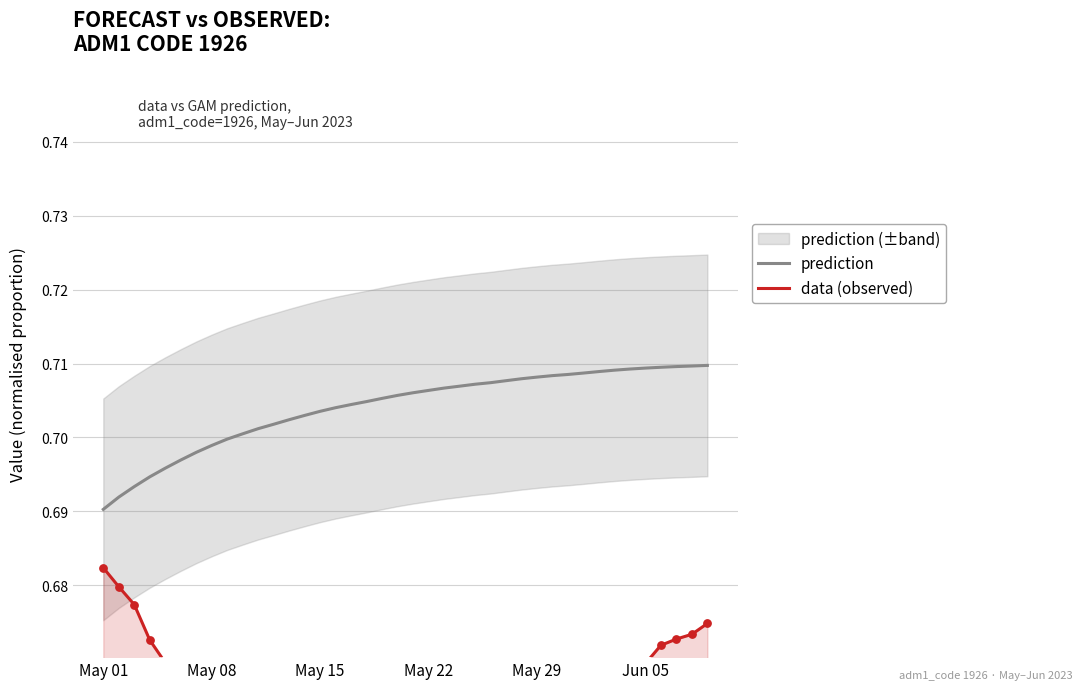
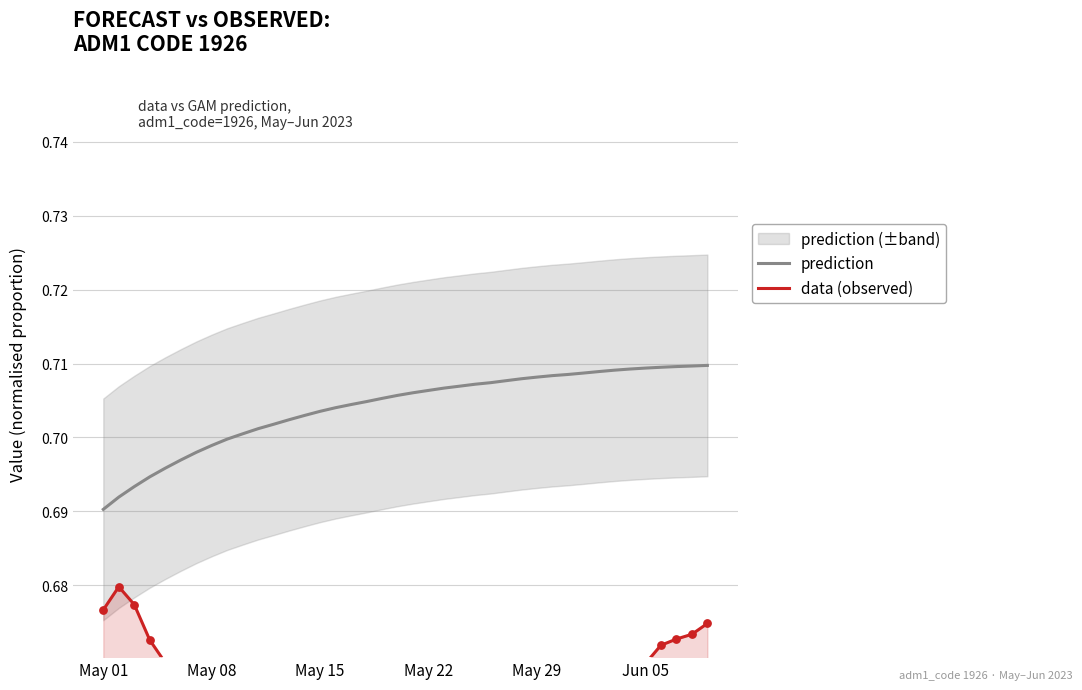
  {
    "data (observed)": {
-     "May 01": 0.682
+     "May 01": 0.677
    }
  }
